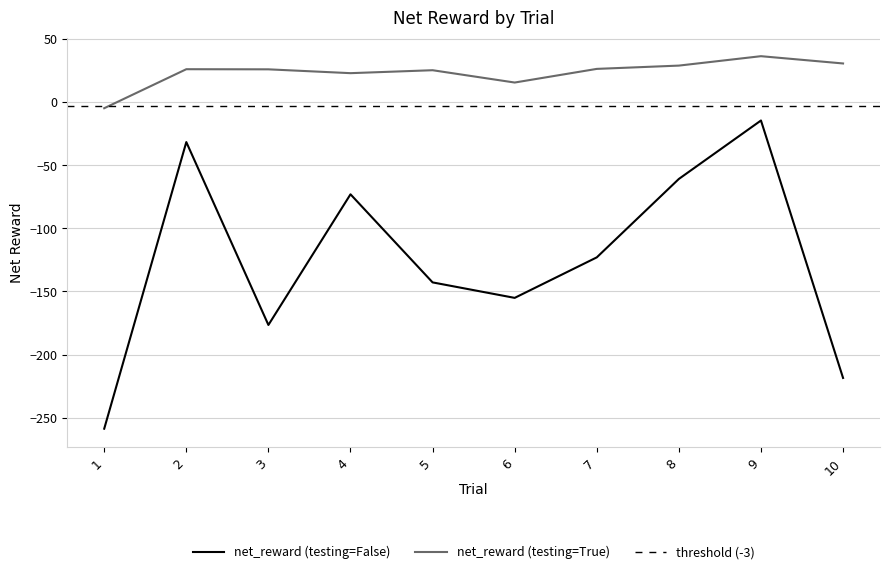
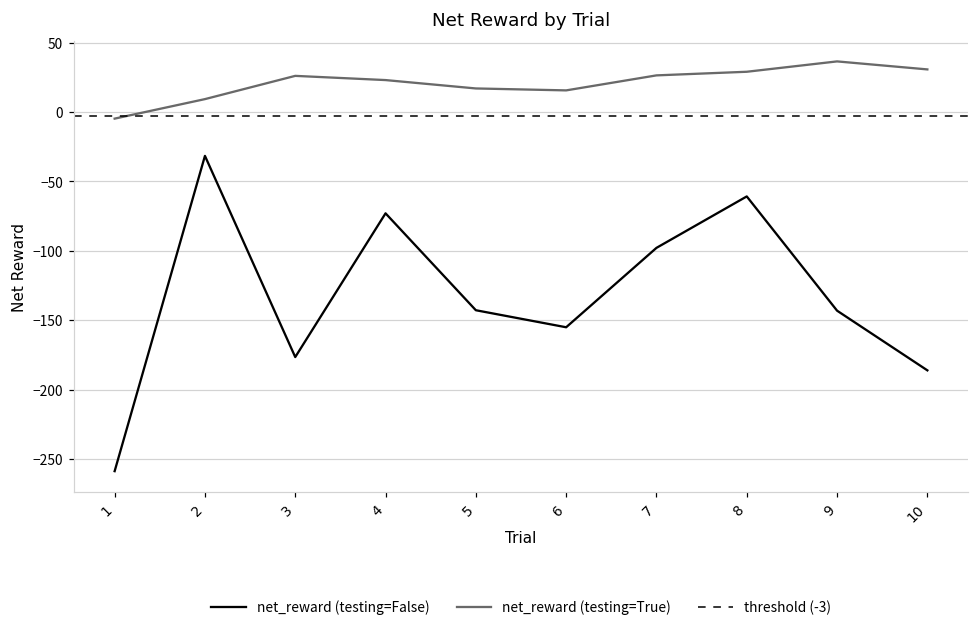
  {
    "net_reward (testing=False)": {
      "1": -259,
      "2": -32,
      "3": -177,
      "4": -73,
      "5": -143,
      "6": -155,
-     "7": -123,
+     "7": -98,
      "8": -61,
-     "9": -15,
-     "10": -218
+     "9": -143,
+     "10": -186
    },
    "net_reward (testing=True)": {
      "1": -5,
-     "2": 26,
+     "2": 9,
      "3": 26,
      "4": 23,
-     "5": 25,
+     "5": 17,
      "6": 16,
      "7": 26,
      "8": 29,
      "9": 36,
      "10": 31
    }
  }
